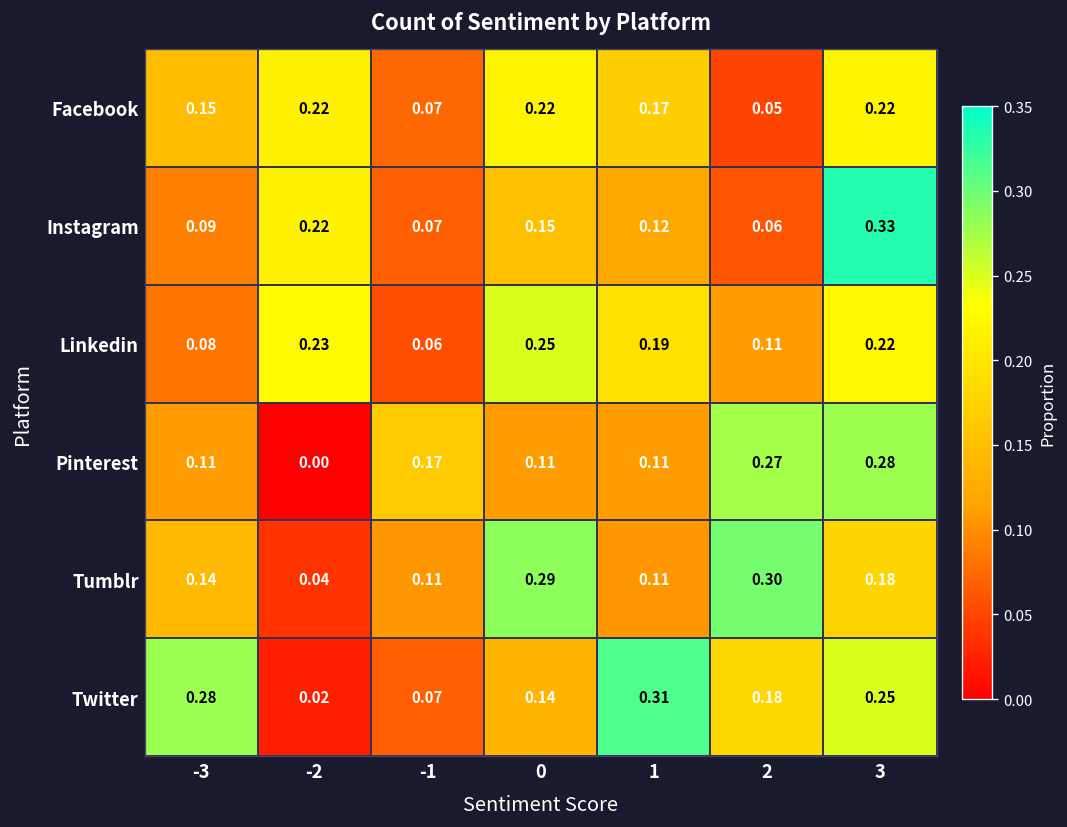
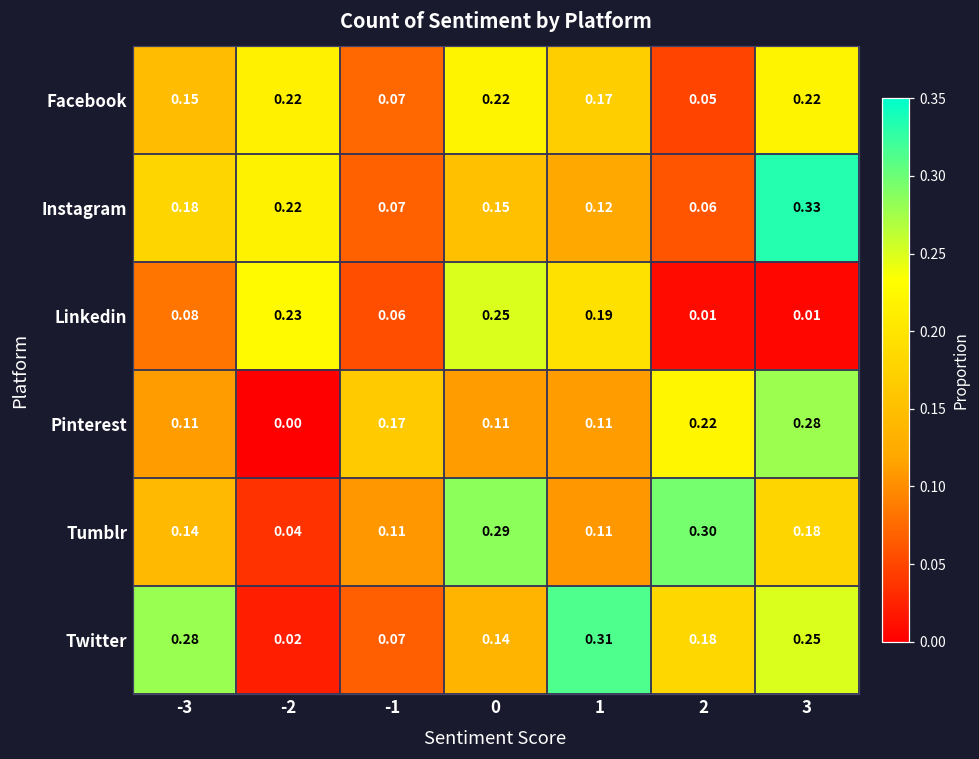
  {
    "Facebook": {
      "-3": 0.15,
      "-2": 0.22,
      "-1": 0.07,
      "0": 0.22,
      "1": 0.17,
      "2": 0.05,
      "3": 0.22
    },
    "Instagram": {
-     "-3": 0.09,
+     "-3": 0.18,
      "-2": 0.22,
      "-1": 0.07,
      "0": 0.15,
      "1": 0.12,
      "2": 0.06,
      "3": 0.33
    },
    "Linkedin": {
      "-3": 0.08,
      "-2": 0.23,
      "-1": 0.06,
      "0": 0.25,
      "1": 0.19,
-     "2": 0.11,
-     "3": 0.22
+     "2": 0.01,
+     "3": 0.01
    },
    "Pinterest": {
      "-3": 0.11,
      "-2": 0.00,
      "-1": 0.17,
      "0": 0.11,
      "1": 0.11,
-     "2": 0.27,
+     "2": 0.22,
      "3": 0.28
    },
    "Tumblr": {
      "-3": 0.14,
      "-2": 0.04,
      "-1": 0.11,
      "0": 0.29,
      "1": 0.11,
      "2": 0.30,
      "3": 0.18
    },
    "Twitter": {
      "-3": 0.28,
      "-2": 0.02,
      "-1": 0.07,
      "0": 0.14,
      "1": 0.31,
      "2": 0.18,
      "3": 0.25
    }
  }
